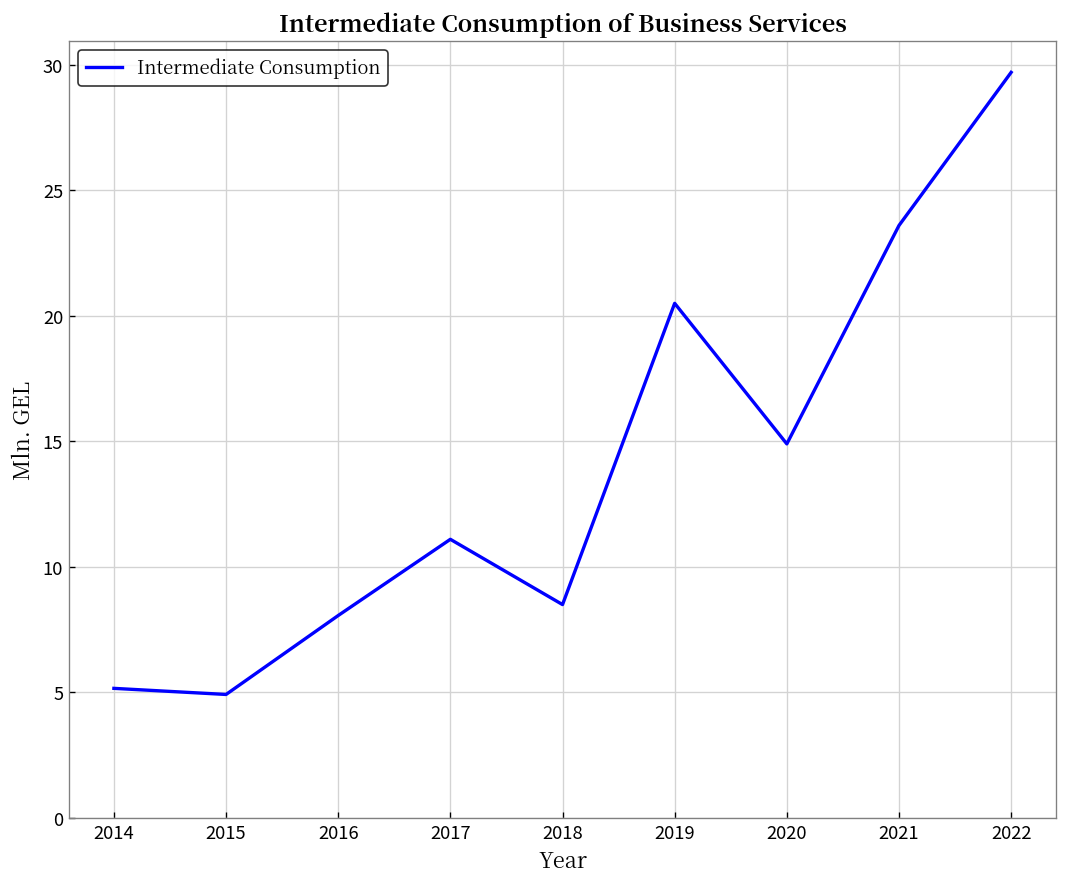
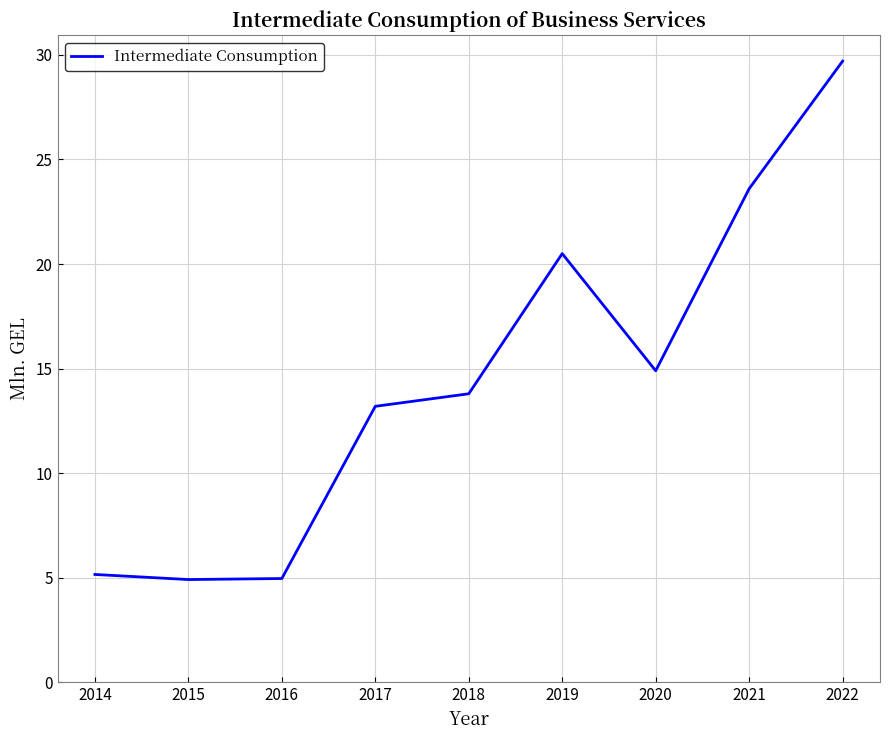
  {
    "2014": 5.2,
    "2015": 4.9,
-   "2016": 8.1,
-   "2017": 11.1,
-   "2018": 8.5,
+   "2016": 5.0,
+   "2017": 13.2,
+   "2018": 13.8,
    "2019": 20.5,
    "2020": 14.9,
    "2021": 23.6,
    "2022": 29.7
  }
